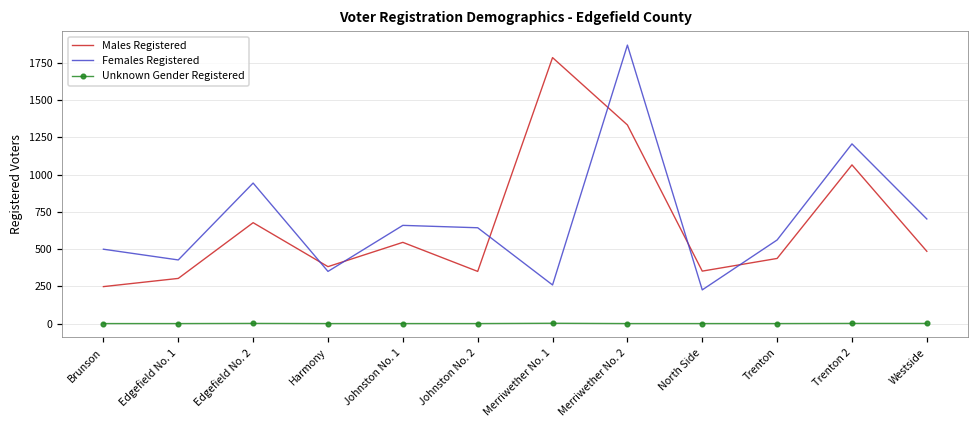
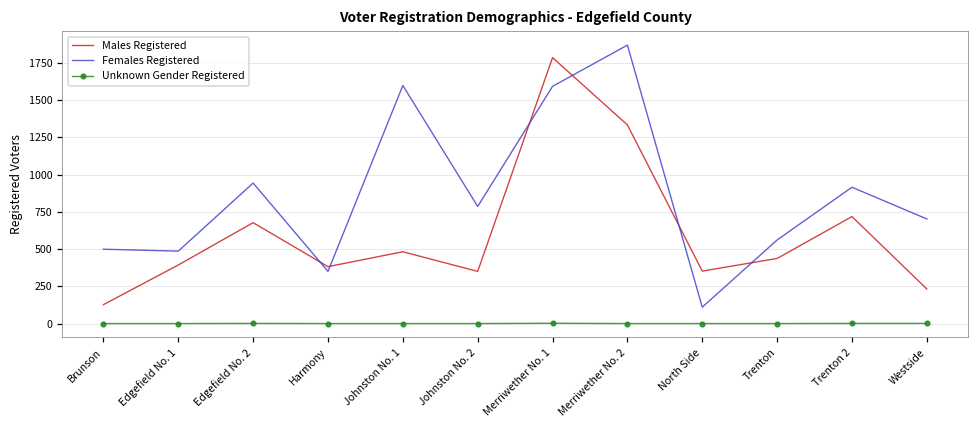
  {
    "Males Registered": {
-     "Brunson": 250,
-     "Edgefield No. 1": 300,
+     "Brunson": 130,
+     "Edgefield No. 1": 390,
      "Edgefield No. 2": 680,
      "Harmony": 380,
-     "Johnston No. 1": 550,
+     "Johnston No. 1": 480,
      "Johnston No. 2": 350,
      "Merriwether No. 1": 1790,
      "Merriwether No. 2": 1330,
      "North Side": 350,
      "Trenton": 440,
-     "Trenton 2": 1070,
-     "Westside": 490
+     "Trenton 2": 720,
+     "Westside": 230
    },
    "Females Registered": {
      "Brunson": 500,
-     "Edgefield No. 1": 430,
+     "Edgefield No. 1": 490,
      "Edgefield No. 2": 940,
      "Harmony": 350,
-     "Johnston No. 1": 660,
-     "Johnston No. 2": 640,
-     "Merriwether No. 1": 260,
+     "Johnston No. 1": 1600,
+     "Johnston No. 2": 790,
+     "Merriwether No. 1": 1590,
      "Merriwether No. 2": 1870,
-     "North Side": 230,
+     "North Side": 110,
      "Trenton": 560,
-     "Trenton 2": 1210,
+     "Trenton 2": 920,
      "Westside": 700
    },
    "Unknown Gender Registered": {
      "Brunson": 0,
      "Edgefield No. 1": 0,
      "Edgefield No. 2": 0,
      "Harmony": 0,
      "Johnston No. 1": 0,
      "Johnston No. 2": 0,
      "Merriwether No. 1": 0,
      "Merriwether No. 2": 0,
      "North Side": 0,
      "Trenton": 0,
      "Trenton 2": 0,
      "Westside": 0
    }
  }
